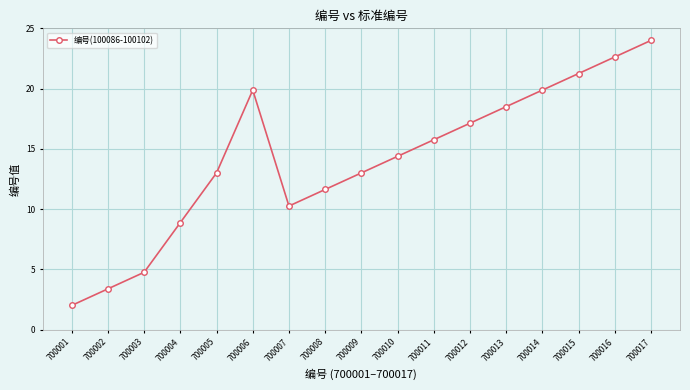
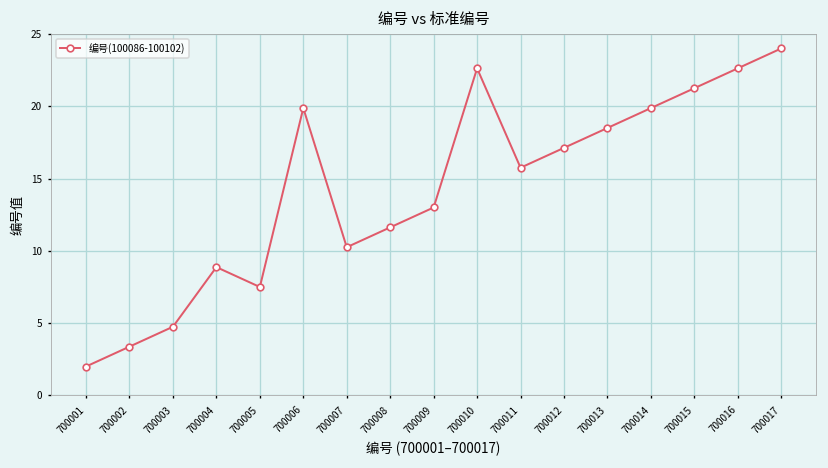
  {
    "700001": 2.0,
    "700002": 3.4,
    "700003": 4.8,
    "700004": 8.9,
-   "700005": 13.0,
+   "700005": 7.5,
    "700006": 19.9,
    "700007": 10.3,
    "700008": 11.6,
    "700009": 13.0,
-   "700010": 14.4,
+   "700010": 22.6,
    "700011": 15.8,
    "700012": 17.1,
    "700013": 18.5,
    "700014": 19.9,
    "700015": 21.3,
    "700016": 22.6,
    "700017": 24.0
  }
